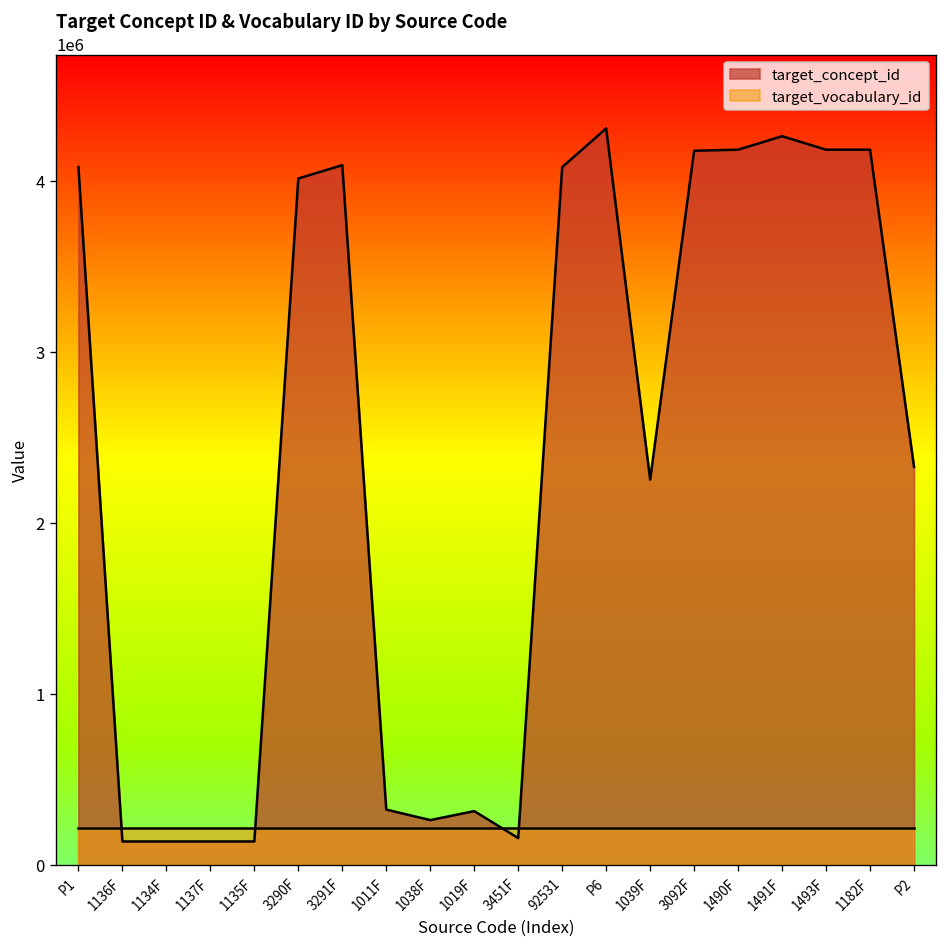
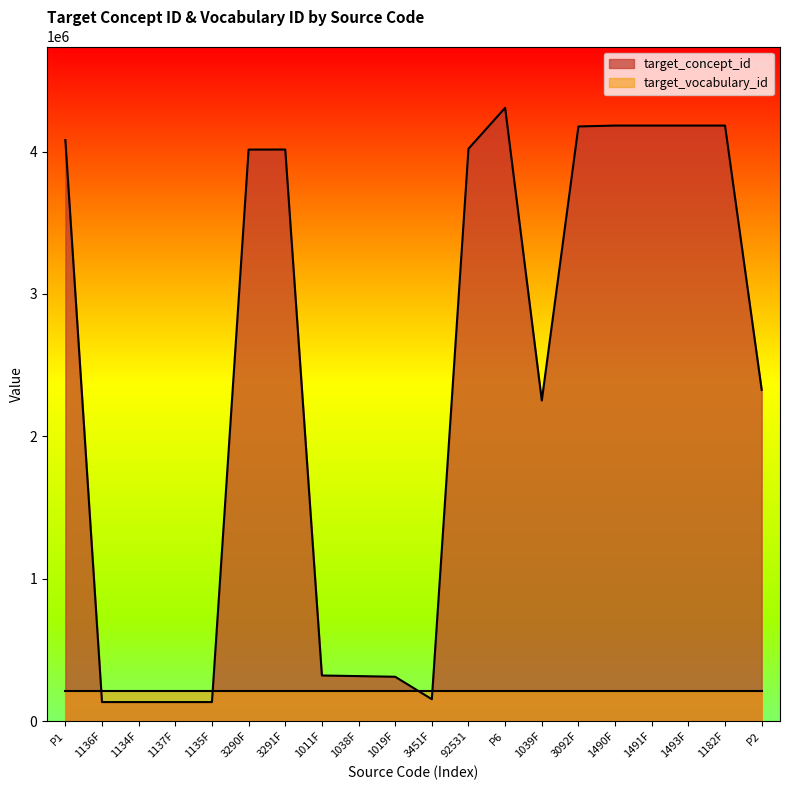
  {
    "target_concept_id": {
      "P1": 4080000,
      "1136F": 130000,
      "1134F": 130000,
      "1137F": 130000,
      "1135F": 130000,
      "3290F": 4010000,
-     "3291F": 4090000,
+     "3291F": 4010000,
      "1011F": 320000,
-     "1038F": 260000,
+     "1038F": 320000,
      "1019F": 310000,
      "3451F": 150000,
-     "92531": 4080000,
+     "92531": 4020000,
      "P6": 4310000,
      "1039F": 2250000,
      "3092F": 4180000,
      "1490F": 4180000,
-     "1491F": 4260000,
+     "1491F": 4180000,
      "1493F": 4180000,
      "1182F": 4180000,
      "P2": 2330000
    },
    "target_vocabulary_id": {
      "P1": 220000,
      "1136F": 220000,
      "1134F": 220000,
      "1137F": 220000,
      "1135F": 220000,
      "3290F": 220000,
      "3291F": 220000,
      "1011F": 220000,
      "1038F": 220000,
      "1019F": 220000,
      "3451F": 220000,
      "92531": 220000,
      "P6": 220000,
      "1039F": 220000,
      "3092F": 220000,
      "1490F": 220000,
      "1491F": 220000,
      "1493F": 220000,
      "1182F": 220000,
      "P2": 220000
    }
  }
